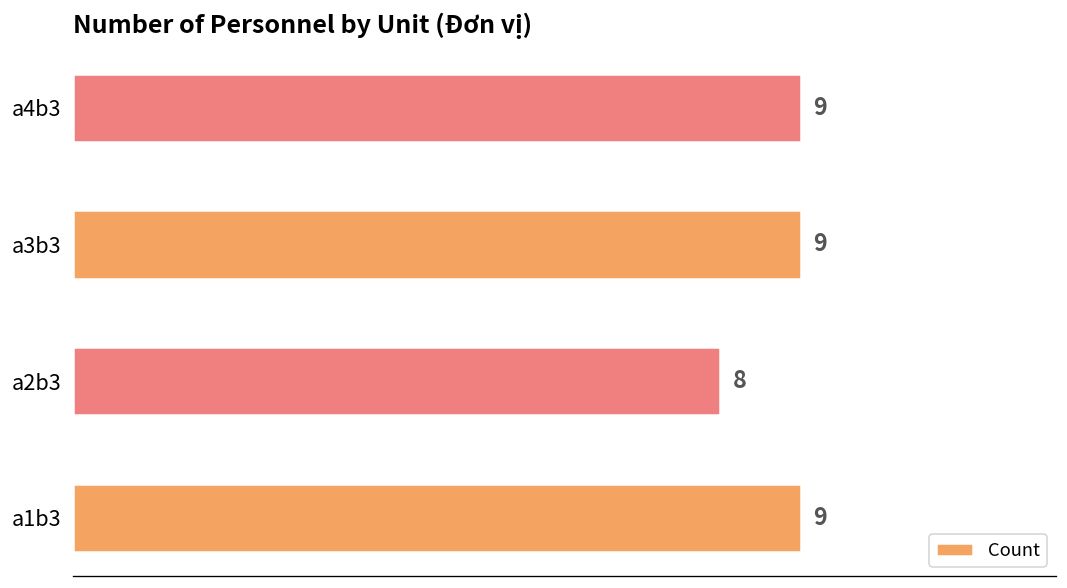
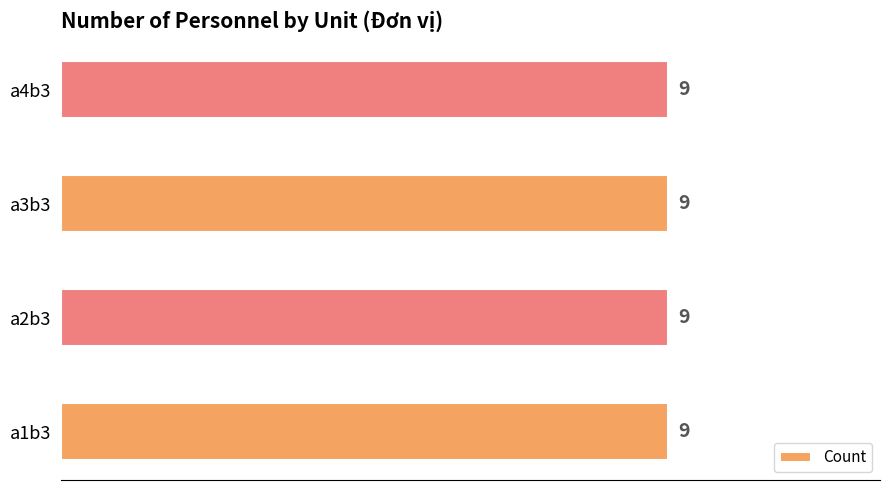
  {
    "a4b3": 9,
    "a3b3": 9,
-   "a2b3": 8,
+   "a2b3": 9,
    "a1b3": 9
  }
